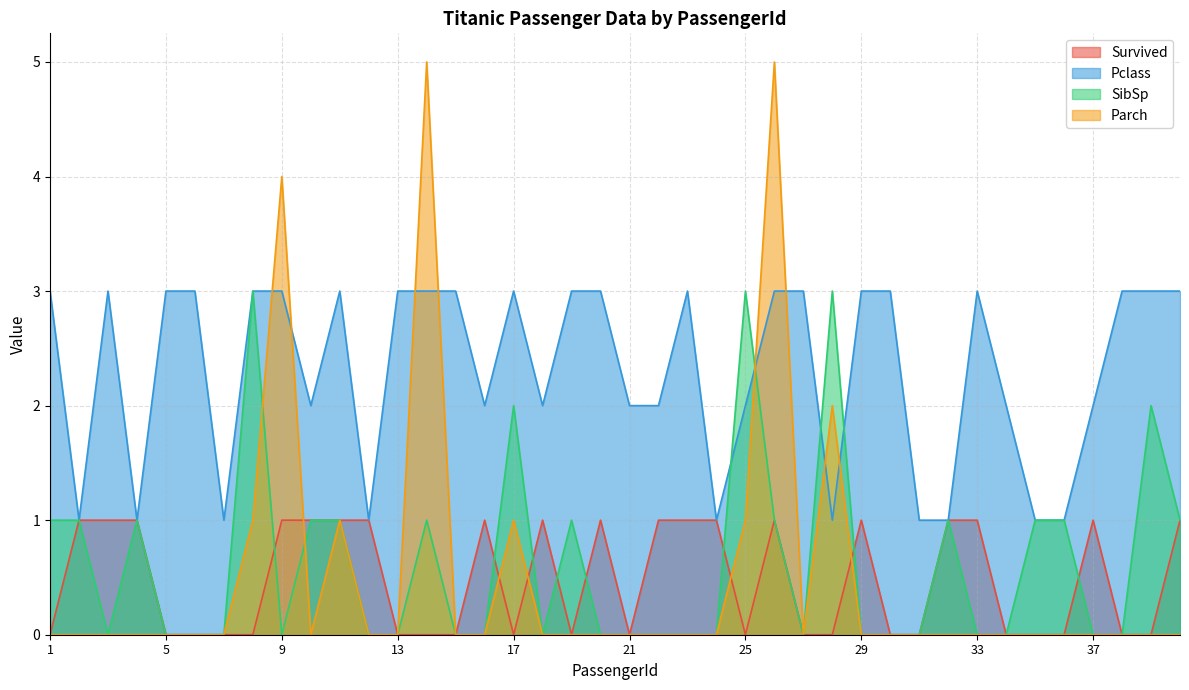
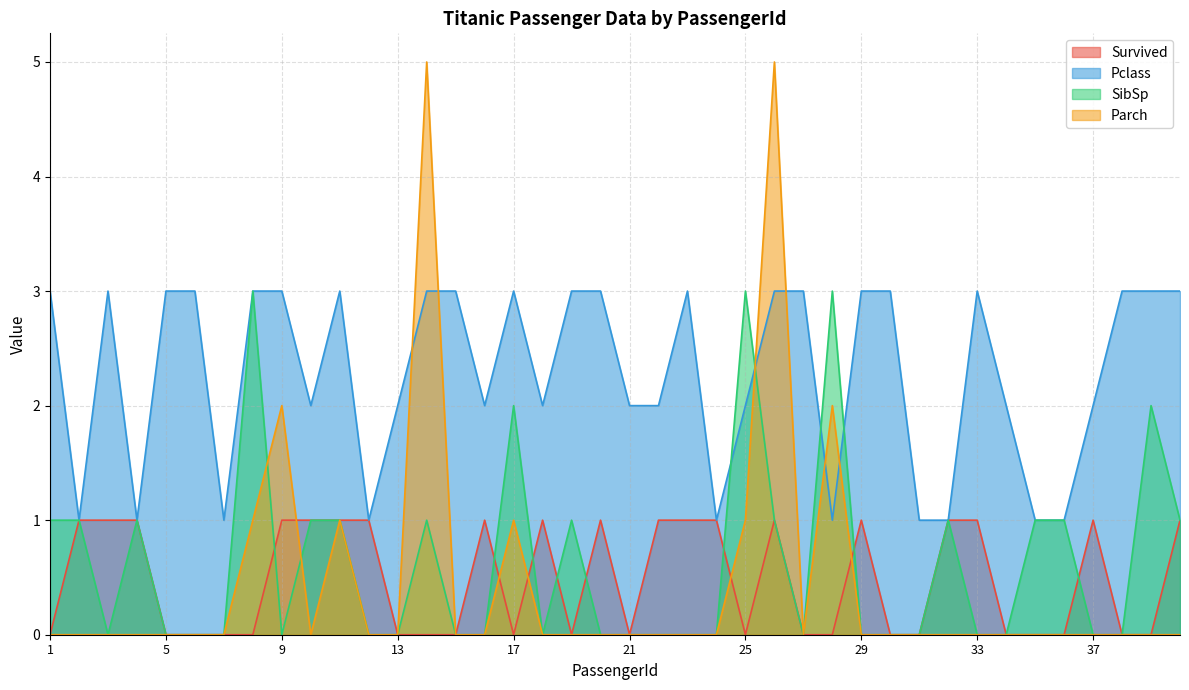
  {
    "Survived": {
      "9": 1,
      "17": 0,
      "25": 0,
      "29": 1,
      "33": 1,
      "37": 1
    },
    "Pclass": {
      "1": 3,
      "5": 3,
      "9": 3,
-     "13": 3,
+     "13": 2,
      "17": 3,
      "21": 2,
      "25": 2,
      "29": 3,
      "33": 3,
      "37": 2
    },
    "SibSp": {
      "1": 1,
      "9": 0,
      "17": 2,
      "25": 3
    },
    "Parch": {
-     "9": 4,
+     "9": 2,
      "17": 1,
      "25": 1
    }
  }
